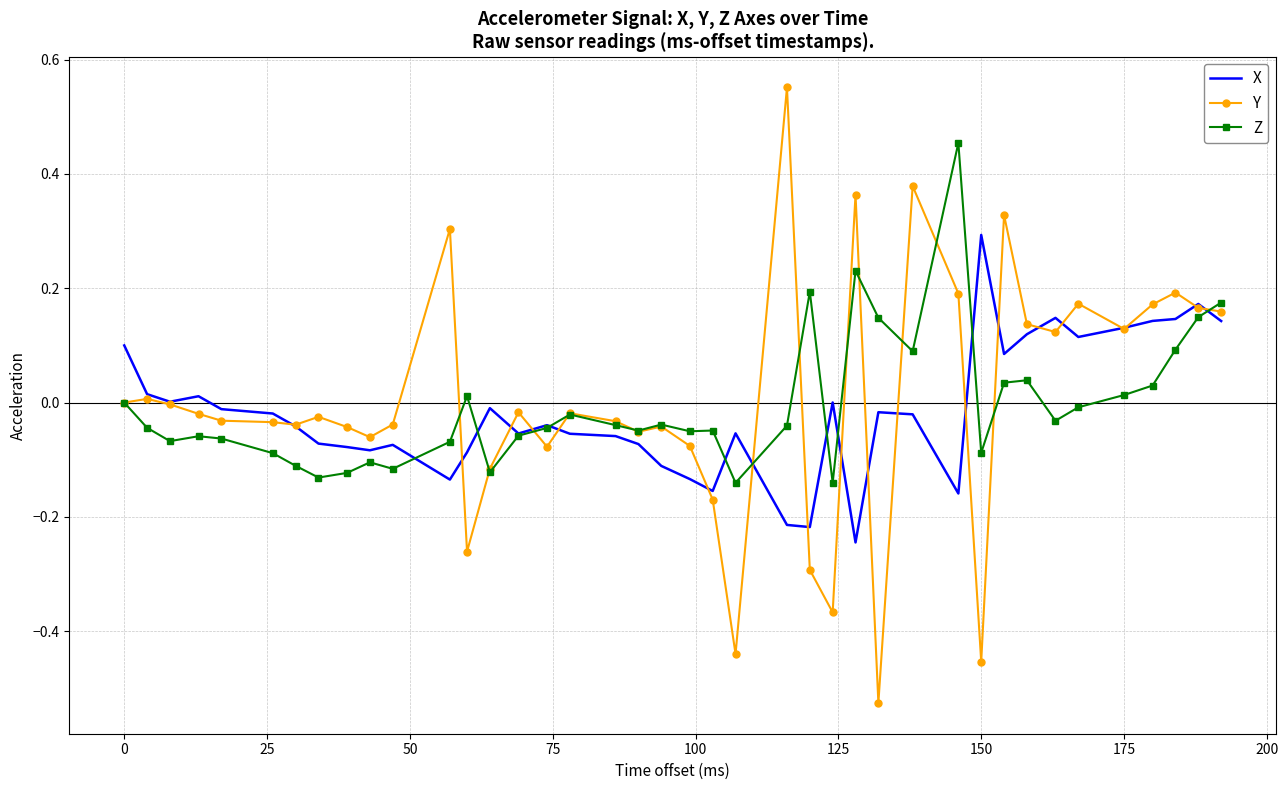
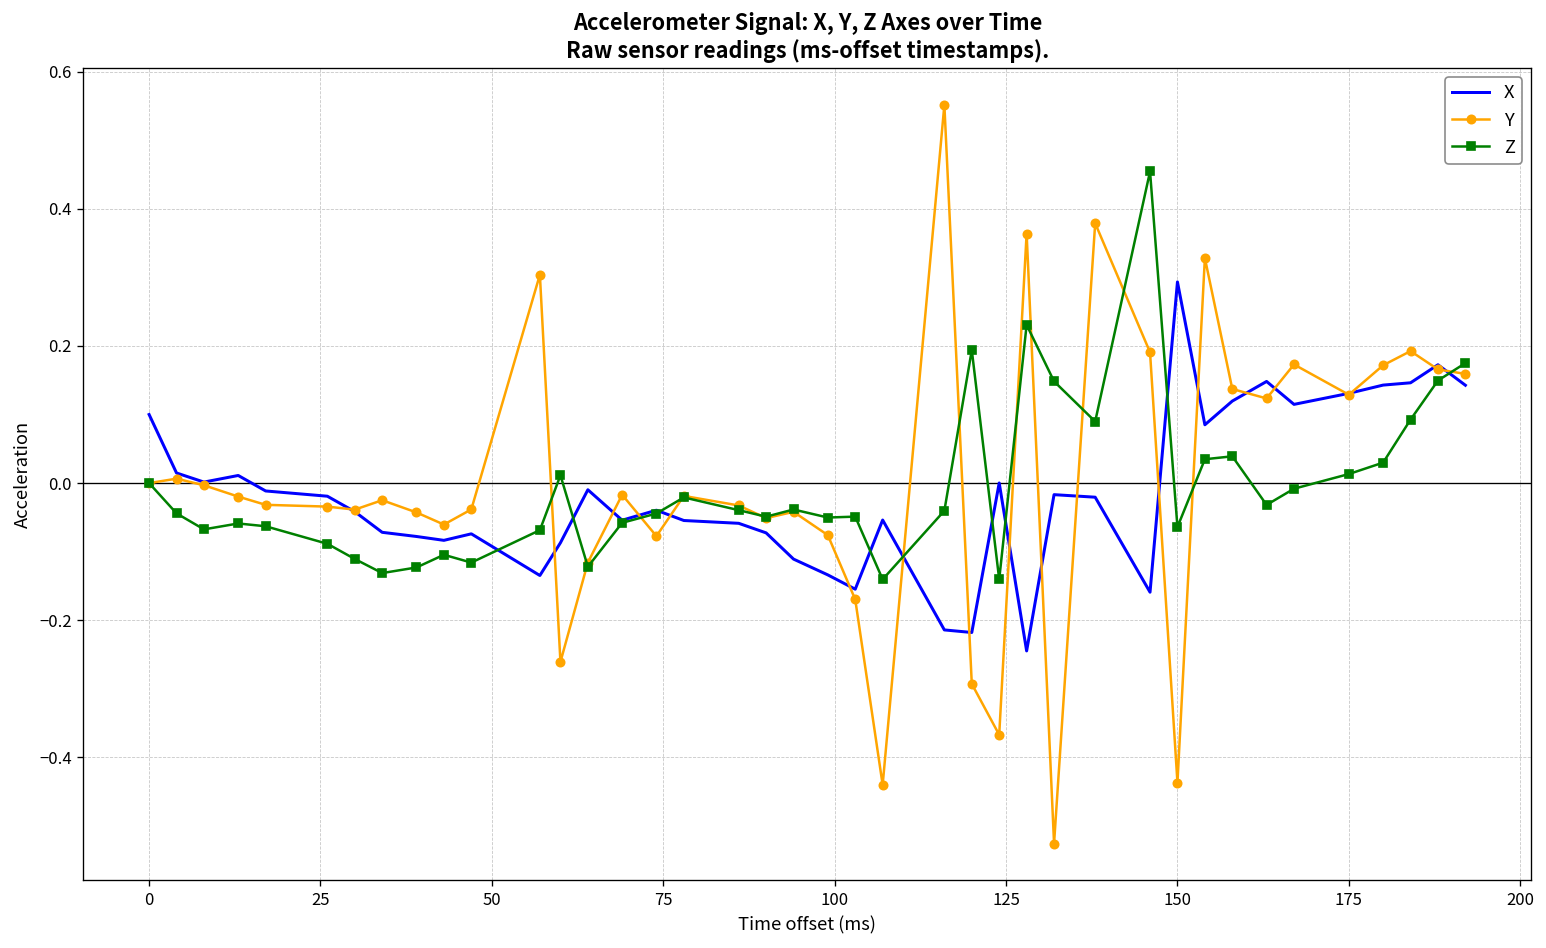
  {
    "X": {
      "0": 0.10,
      "150": 0.29
    },
    "Y": {
-     "150": -0.45
+     "150": -0.44
    },
    "Z": {
-     "150": -0.09,
+     "150": -0.06,
      "175": 0.01
    }
  }
